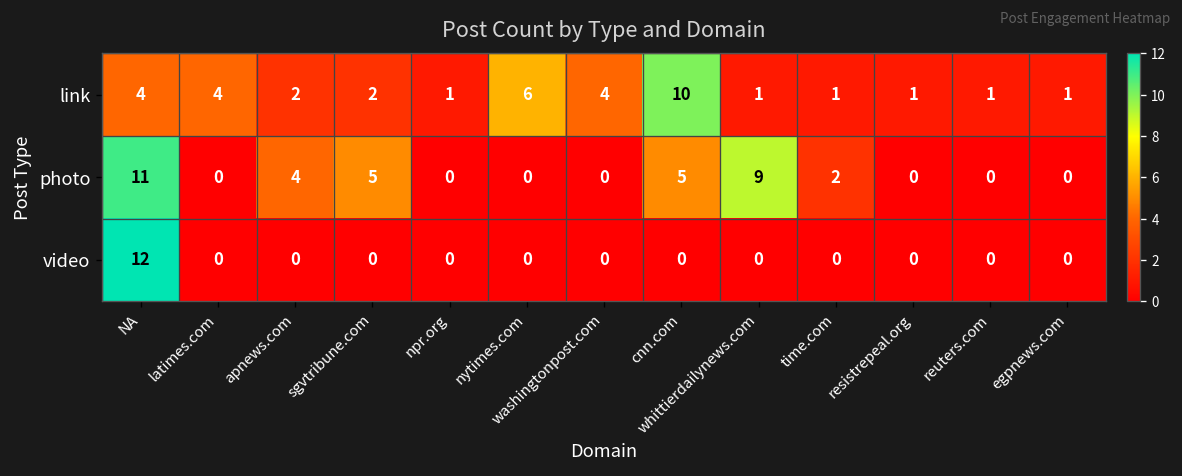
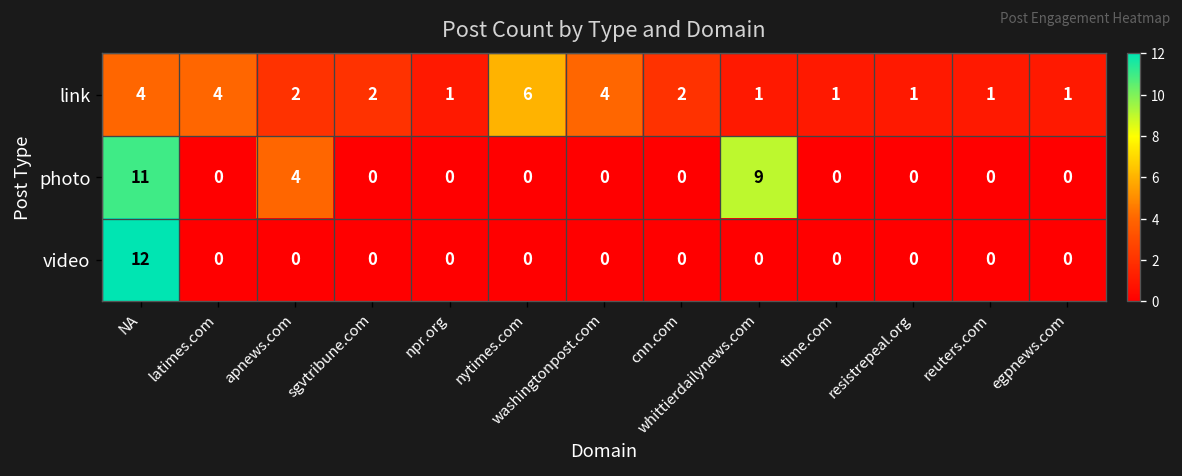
  {
    "link": {
      "NA": 4,
      "latimes.com": 4,
      "apnews.com": 2,
      "sgvtribune.com": 2,
      "npr.org": 1,
      "nytimes.com": 6,
      "washingtonpost.com": 4,
-     "cnn.com": 10,
+     "cnn.com": 2,
      "whittierdailynews.com": 1,
      "time.com": 1,
      "resistrepeal.org": 1,
      "reuters.com": 1,
      "egpnews.com": 1
    },
    "photo": {
      "NA": 11,
      "latimes.com": 0,
      "apnews.com": 4,
-     "sgvtribune.com": 5,
+     "sgvtribune.com": 0,
      "npr.org": 0,
      "nytimes.com": 0,
      "washingtonpost.com": 0,
-     "cnn.com": 5,
+     "cnn.com": 0,
      "whittierdailynews.com": 9,
-     "time.com": 2,
+     "time.com": 0,
      "resistrepeal.org": 0,
      "reuters.com": 0,
      "egpnews.com": 0
    },
    "video": {
      "NA": 12,
      "latimes.com": 0,
      "apnews.com": 0,
      "sgvtribune.com": 0,
      "npr.org": 0,
      "nytimes.com": 0,
      "washingtonpost.com": 0,
      "cnn.com": 0,
      "whittierdailynews.com": 0,
      "time.com": 0,
      "resistrepeal.org": 0,
      "reuters.com": 0,
      "egpnews.com": 0
    }
  }
